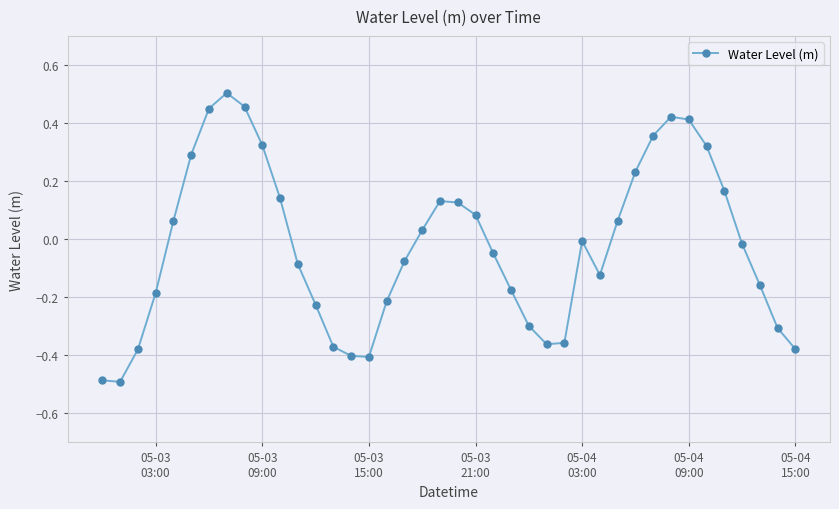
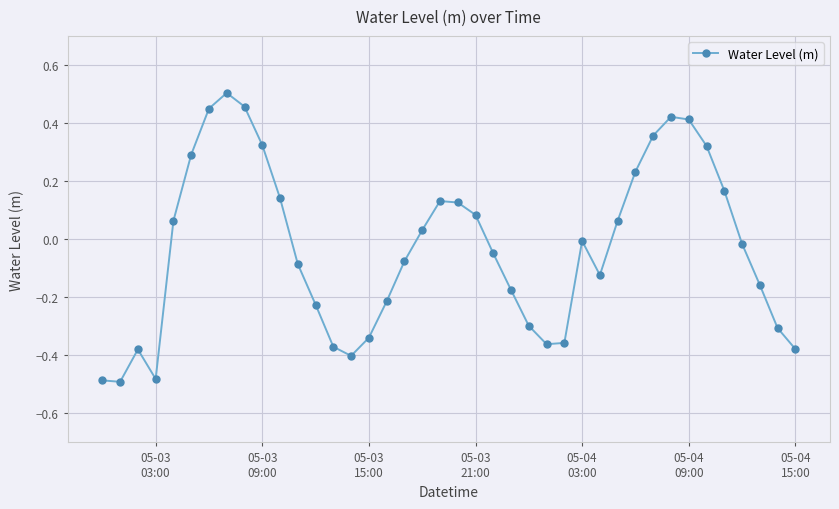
  {
-   "05-03 03:00": -0.19,
+   "05-03 03:00": -0.48,
    "05-03 09:00": 0.32,
-   "05-03 15:00": -0.41,
+   "05-03 15:00": -0.34,
    "05-03 21:00": 0.08,
    "05-04 03:00": -0.01,
    "05-04 09:00": 0.41,
    "05-04 15:00": -0.38
  }
